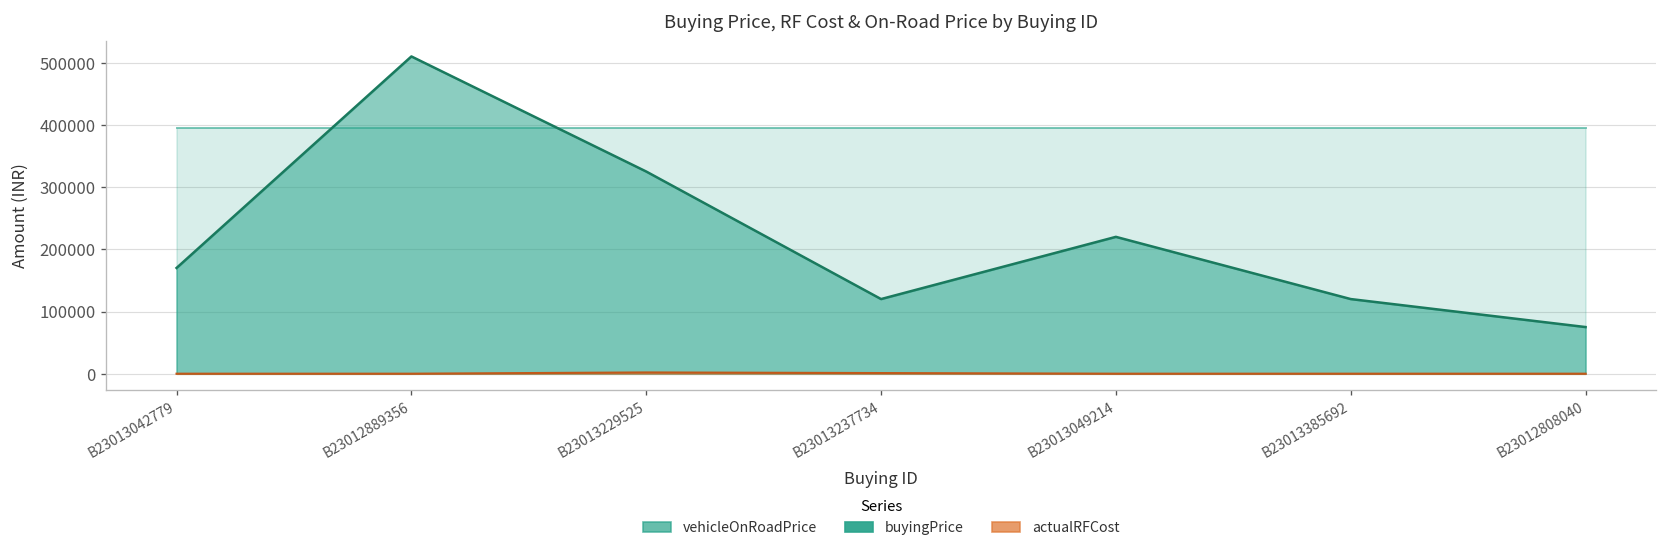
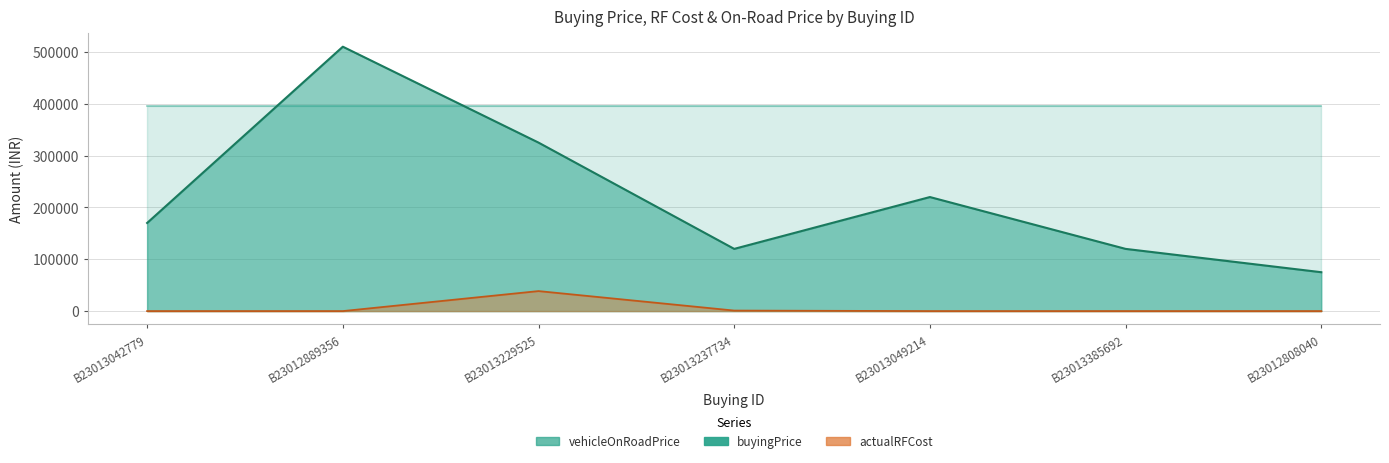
  {
    "actualRFCost": {
      "B23013042779": 0,
      "B23012889356": 0,
-     "B23013229525": 0,
+     "B23013229525": 40000,
      "B23013237734": 0,
      "B23013049214": 0,
      "B23013385692": 0,
      "B23012808040": 0
    }
  }
